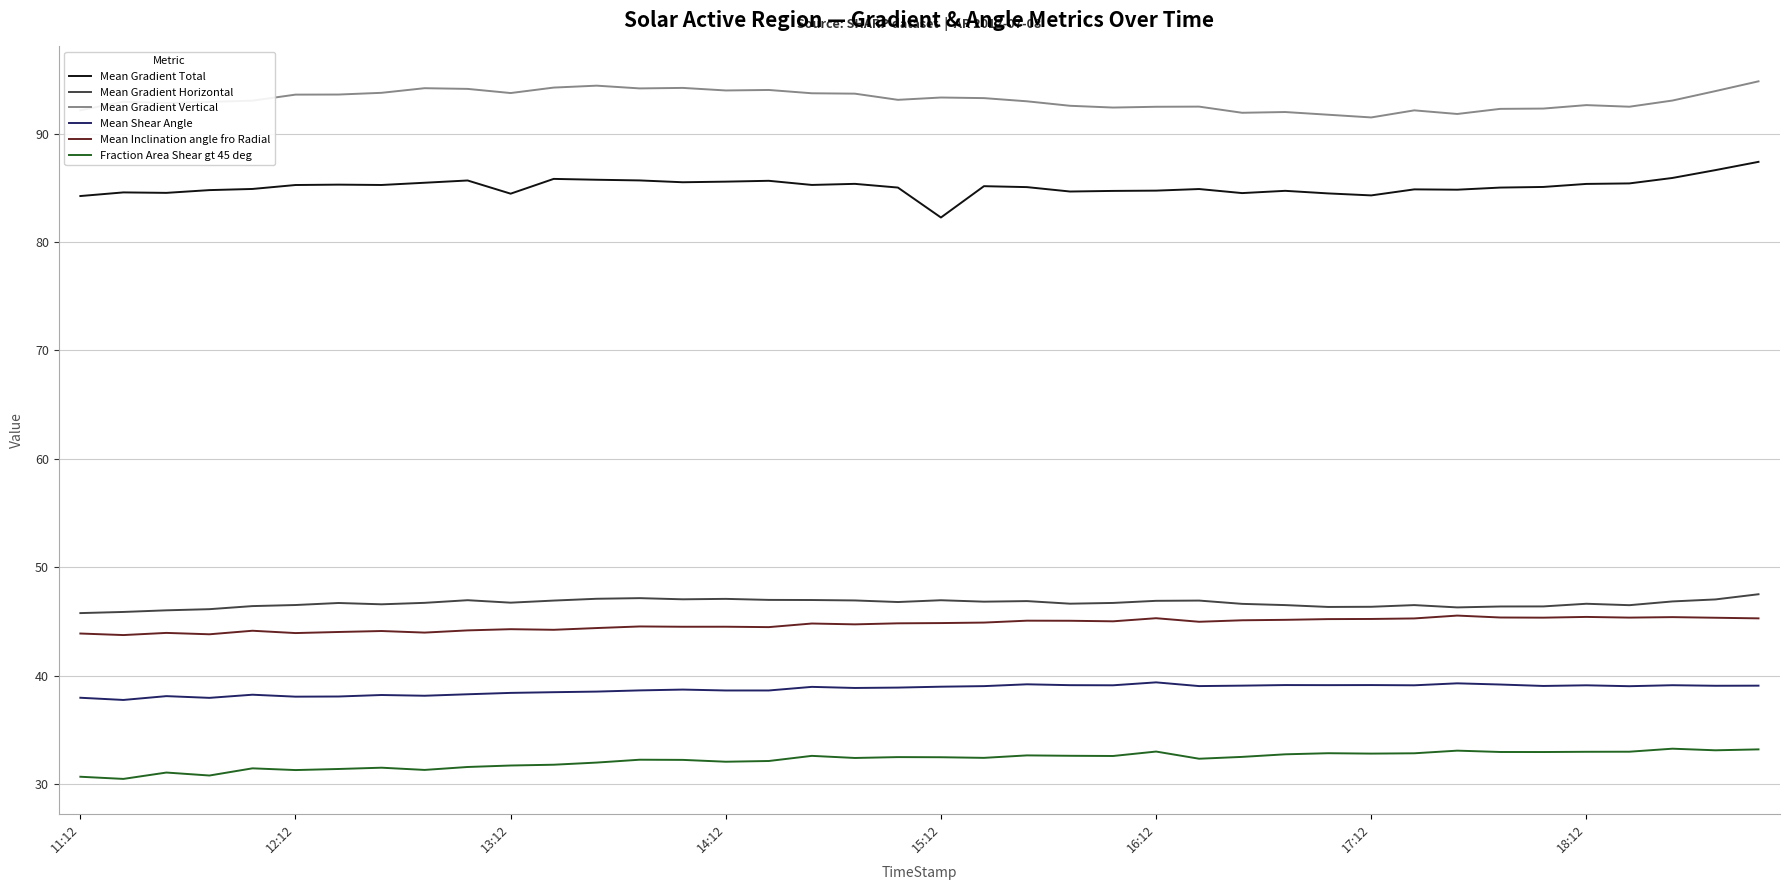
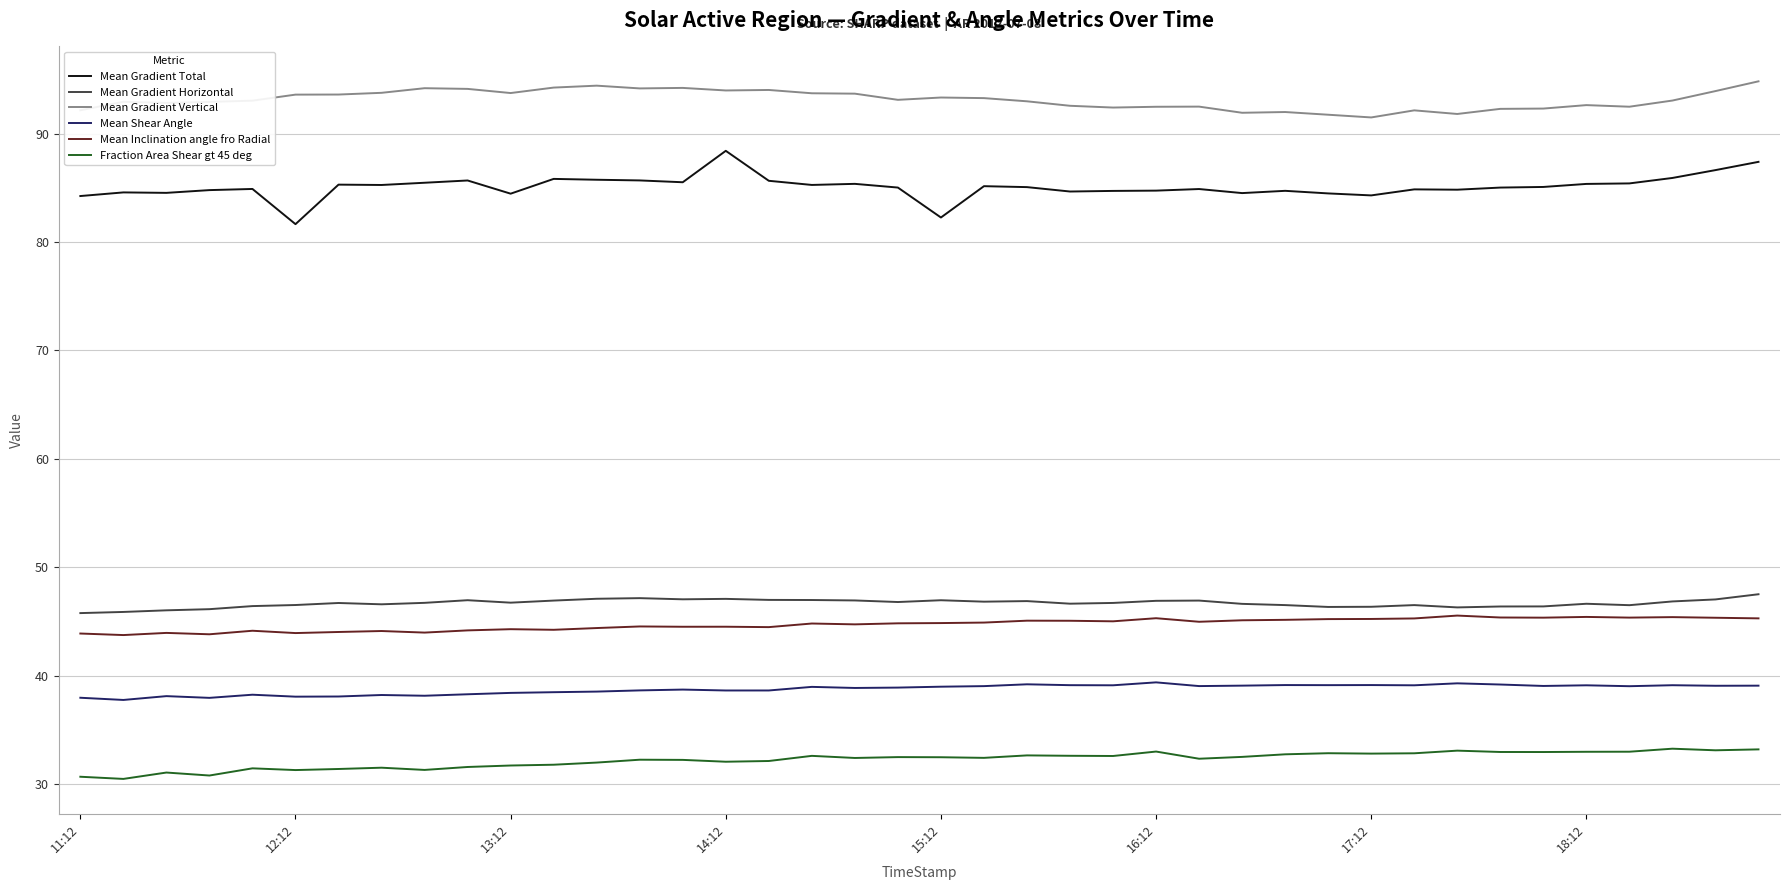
  {
    "Mean Gradient Total": {
      "11:12": 84.2,
-     "12:12": 85.3,
+     "12:12": 81.7,
      "13:12": 84.5,
-     "14:12": 85.6,
+     "14:12": 88.4,
      "15:12": 82.3,
      "16:12": 84.7,
      "17:12": 84.3,
      "18:12": 85.4
    },
    "Mean Gradient Vertical": {
      "12:12": 93.6,
      "13:12": 93.7,
      "14:12": 94.0,
      "15:12": 93.3,
      "16:12": 92.5,
      "17:12": 91.5,
      "18:12": 92.6
    }
  }
